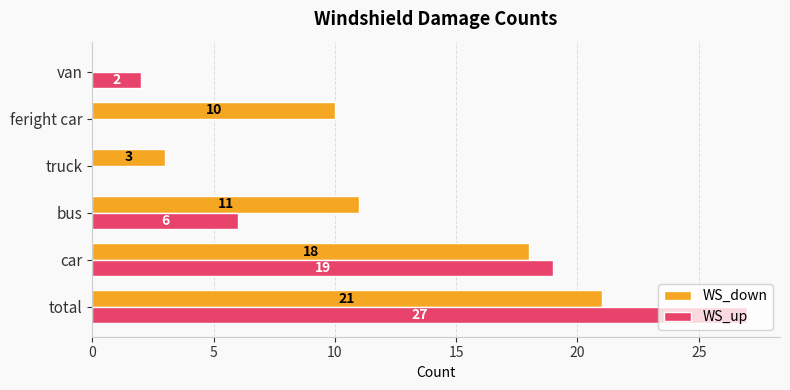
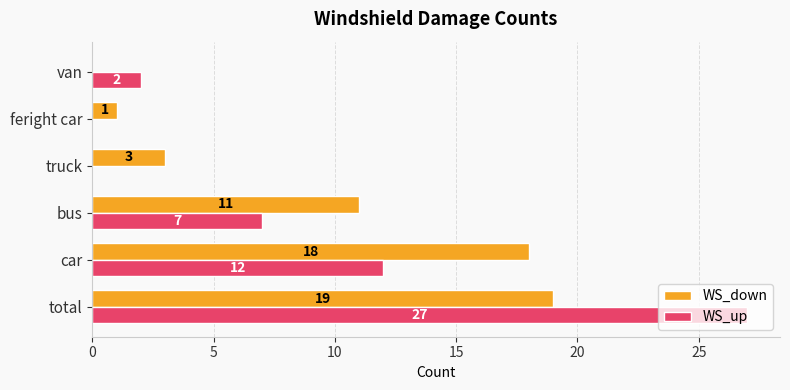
  {
    "WS_down": {
-     "feright car": 10,
+     "feright car": 1,
      "truck": 3,
      "bus": 11,
      "car": 18,
-     "total": 21
+     "total": 19
    },
    "WS_up": {
      "van": 2,
-     "bus": 6,
-     "car": 19
+     "bus": 7,
+     "car": 12
    }
  }
